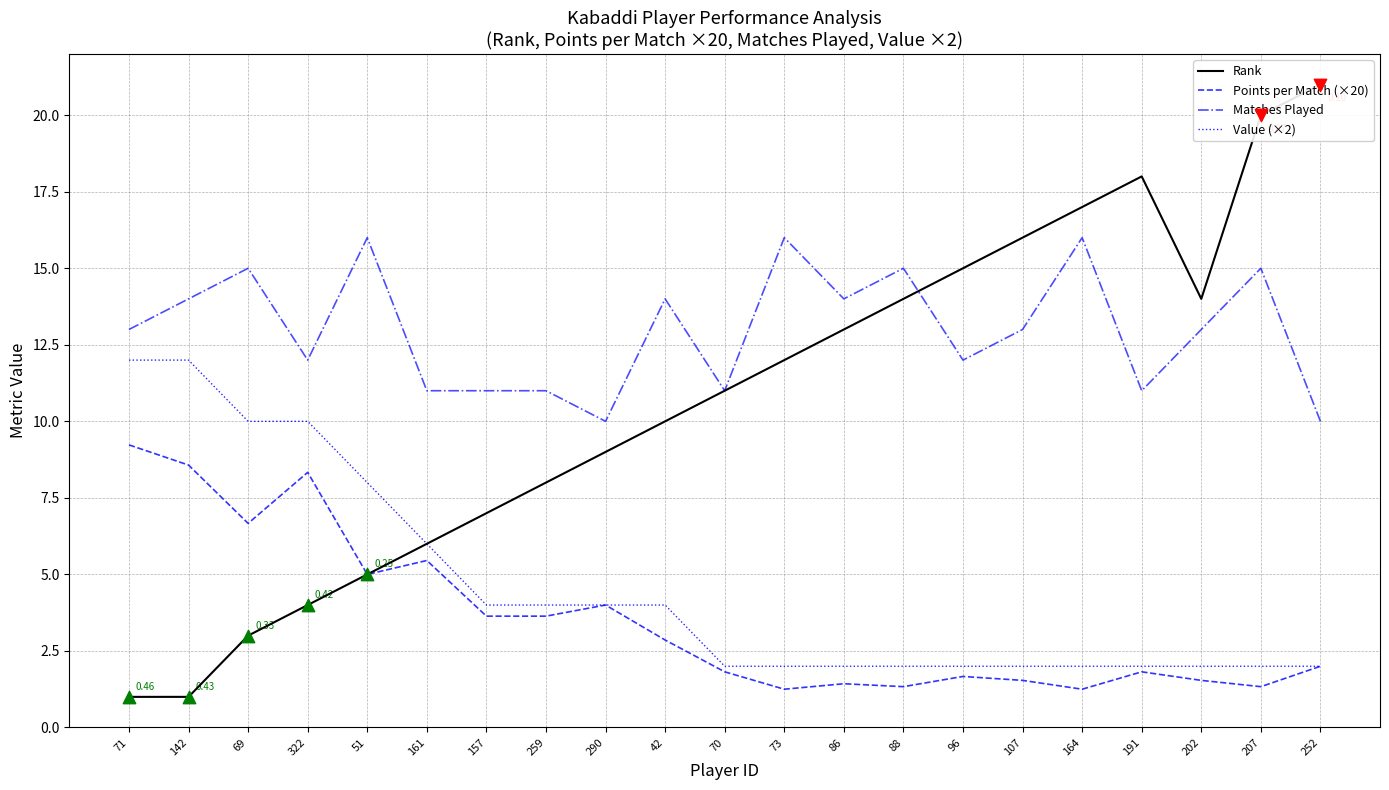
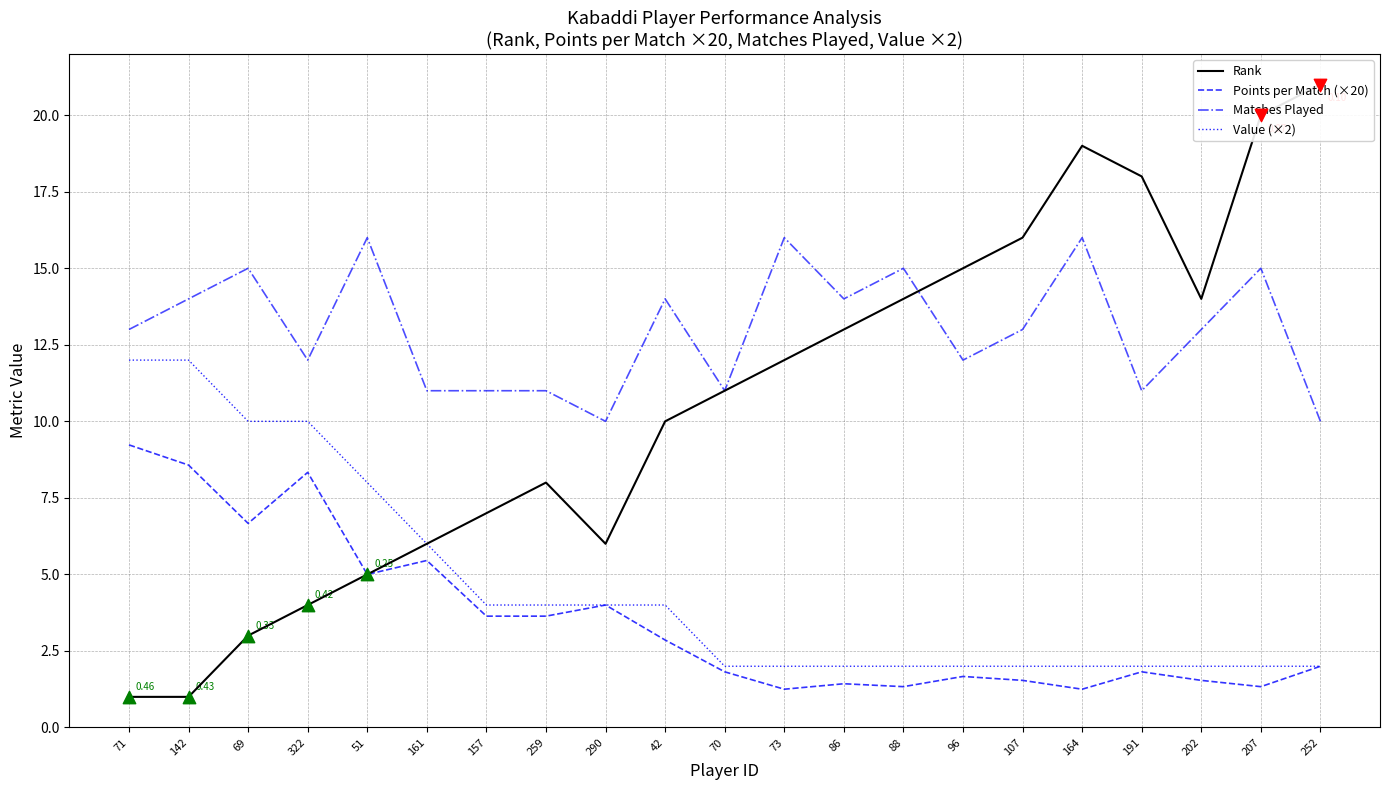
  {
    "Rank": {
      "157": 7,
      "259": 8,
-     "290": 9,
+     "290": 6,
      "42": 10,
      "73": 12,
      "86": 13,
      "88": 14,
      "96": 15,
      "107": 16,
-     "164": 17,
+     "164": 19,
      "191": 18,
      "202": 14
    }
  }
